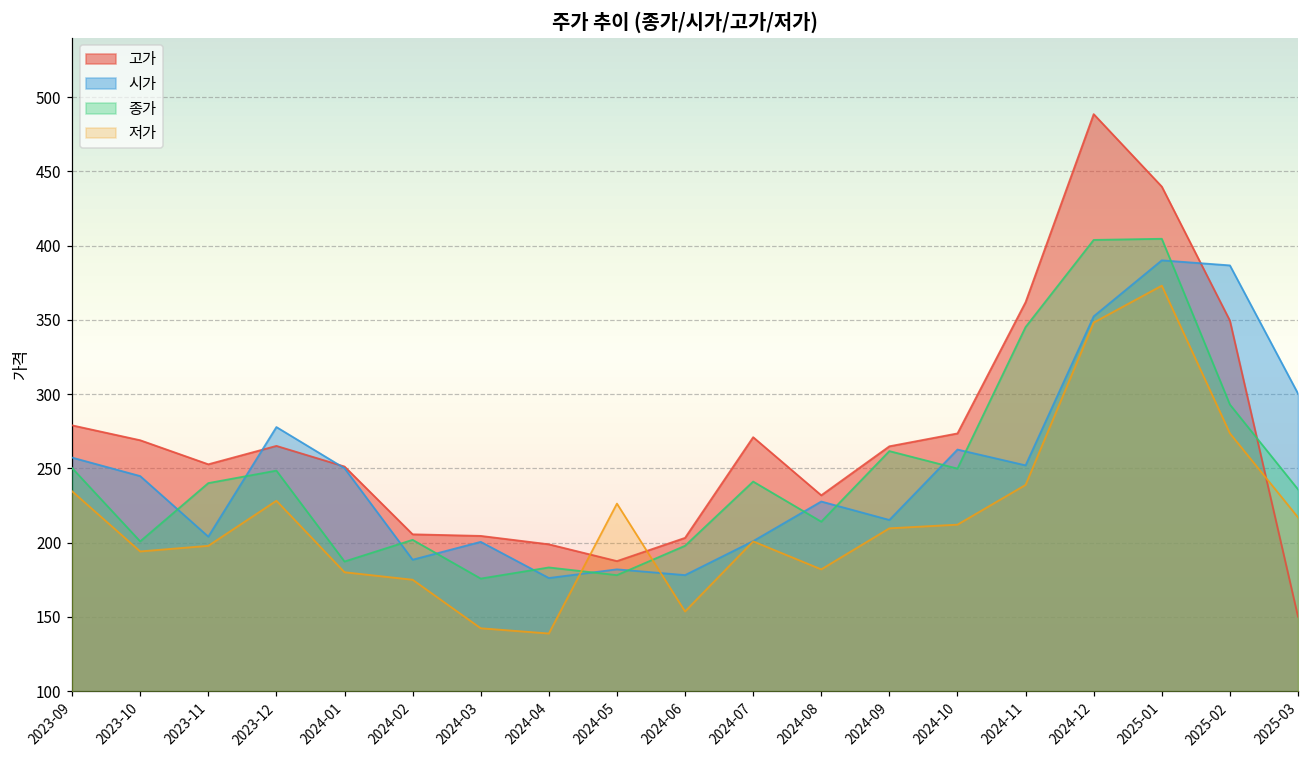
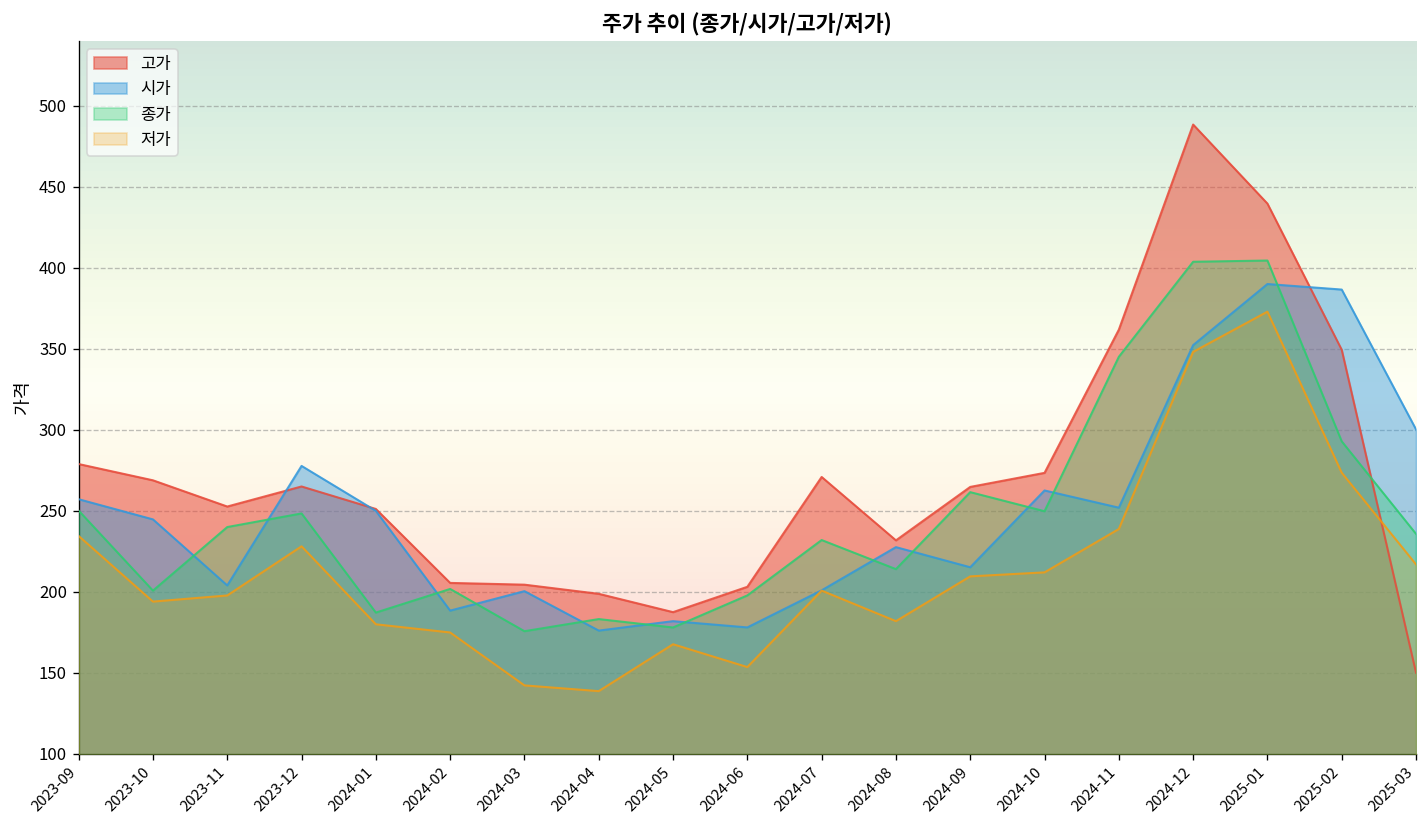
  {
    "고가": {
      "2023-09": 279,
      "2023-10": 269,
      "2023-11": 253,
      "2023-12": 265,
      "2024-02": 206,
      "2024-03": 205,
      "2024-04": 199,
      "2024-05": 188,
      "2024-06": 203,
      "2024-07": 271,
      "2024-08": 232,
      "2024-09": 265,
      "2024-10": 274,
      "2024-11": 362,
      "2024-12": 489,
      "2025-01": 440,
      "2025-02": 350,
      "2025-03": 150
    },
    "시가": {
      "2023-09": 257,
      "2023-10": 245,
      "2023-11": 204,
      "2023-12": 278,
      "2024-02": 189,
      "2024-03": 201,
      "2024-04": 176,
      "2024-05": 182,
      "2024-06": 178,
      "2024-08": 228,
      "2024-09": 215,
      "2024-10": 263,
      "2024-11": 252,
      "2024-12": 352,
      "2025-01": 390,
      "2025-02": 387,
      "2025-03": 300
    },
    "종가": {
      "2023-09": 250,
      "2023-10": 201,
      "2023-11": 240,
      "2023-12": 248,
      "2024-01": 187,
      "2024-02": 202,
      "2024-03": 176,
      "2024-04": 183,
      "2024-05": 178,
      "2024-06": 198,
-     "2024-07": 241,
+     "2024-07": 232,
      "2024-08": 214,
      "2024-09": 262,
      "2024-10": 250,
      "2024-11": 345,
      "2024-12": 404,
      "2025-01": 405,
      "2025-02": 293,
      "2025-03": 236
    },
    "저가": {
      "2023-09": 235,
      "2023-10": 194,
      "2023-11": 198,
      "2023-12": 228,
      "2024-01": 180,
      "2024-02": 175,
      "2024-03": 142,
      "2024-04": 139,
-     "2024-05": 226,
+     "2024-05": 168,
      "2024-06": 154,
      "2024-08": 182,
      "2024-09": 210,
      "2024-10": 212,
      "2024-11": 239,
      "2024-12": 348,
      "2025-01": 373,
      "2025-02": 274,
      "2025-03": 217
    }
  }
